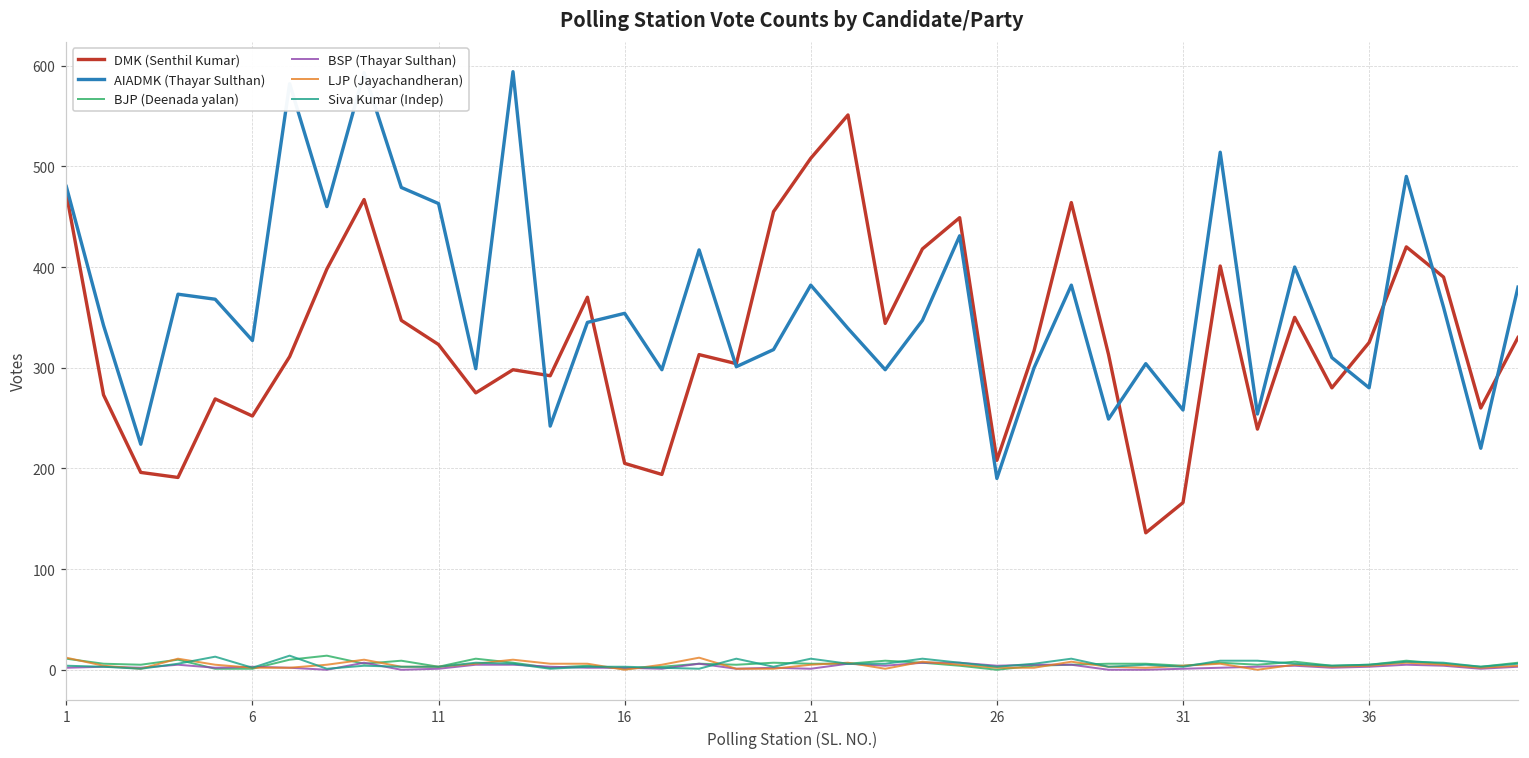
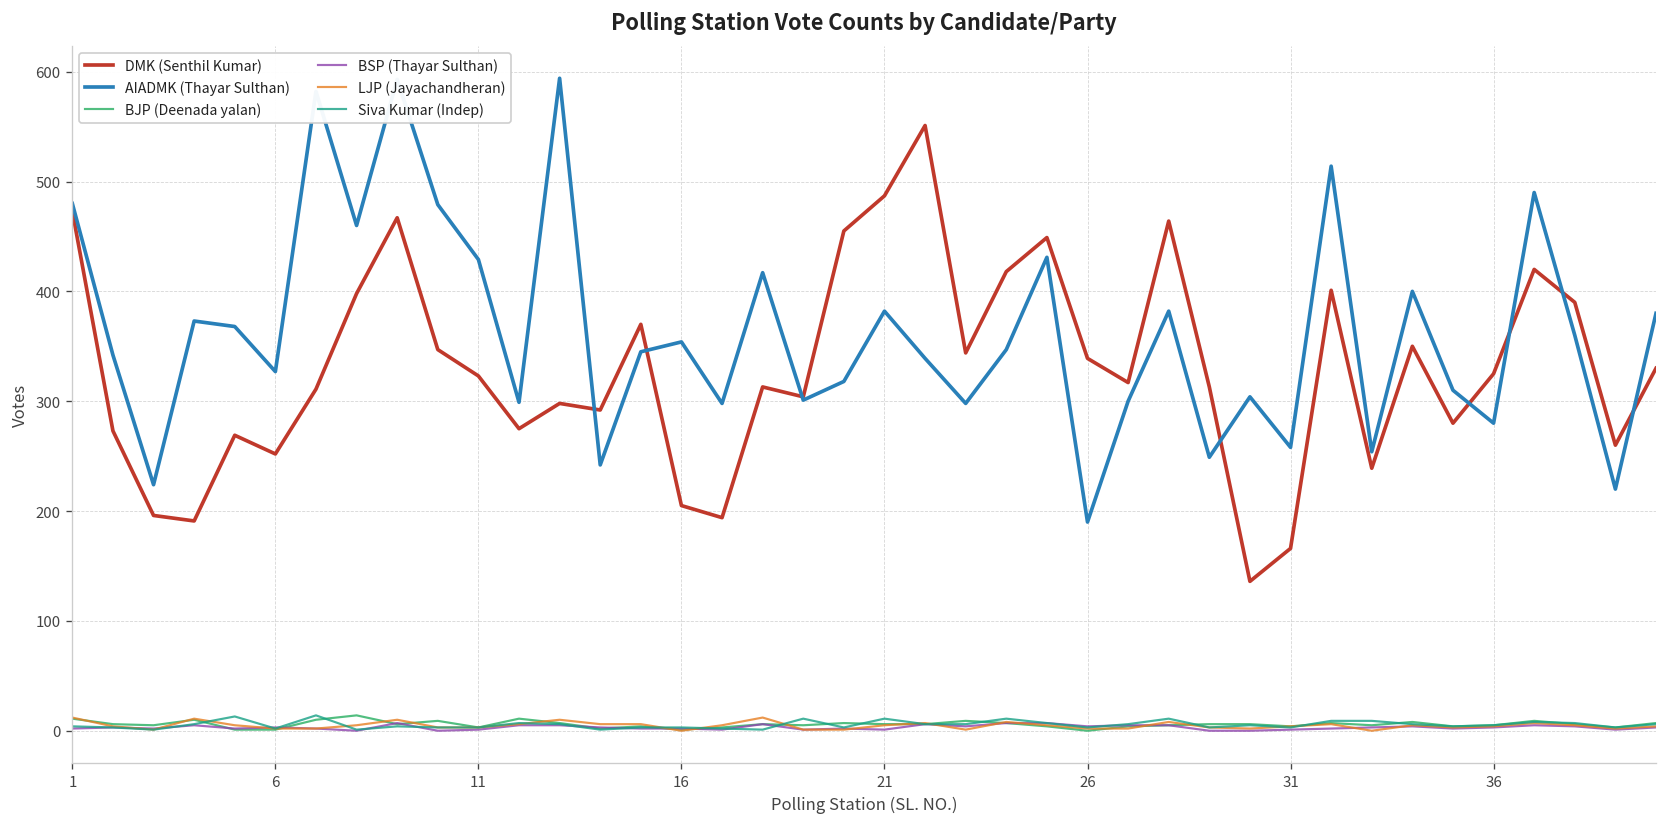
  {
    "DMK (Senthil Kumar)": {
      "1": 470,
      "6": 250,
      "11": 320,
      "16": 210,
-     "21": 510,
-     "26": 210,
+     "21": 490,
+     "26": 340,
      "31": 170,
      "36": 330
    },
    "AIADMK (Thayar Sulthan)": {
      "1": 480,
      "6": 330,
-     "11": 460,
+     "11": 430,
      "16": 350,
      "21": 380,
      "26": 190,
      "31": 260,
      "36": 280
    },
    "BSP (Thayar Sulthan)": {
      "21": 0
    }
  }
